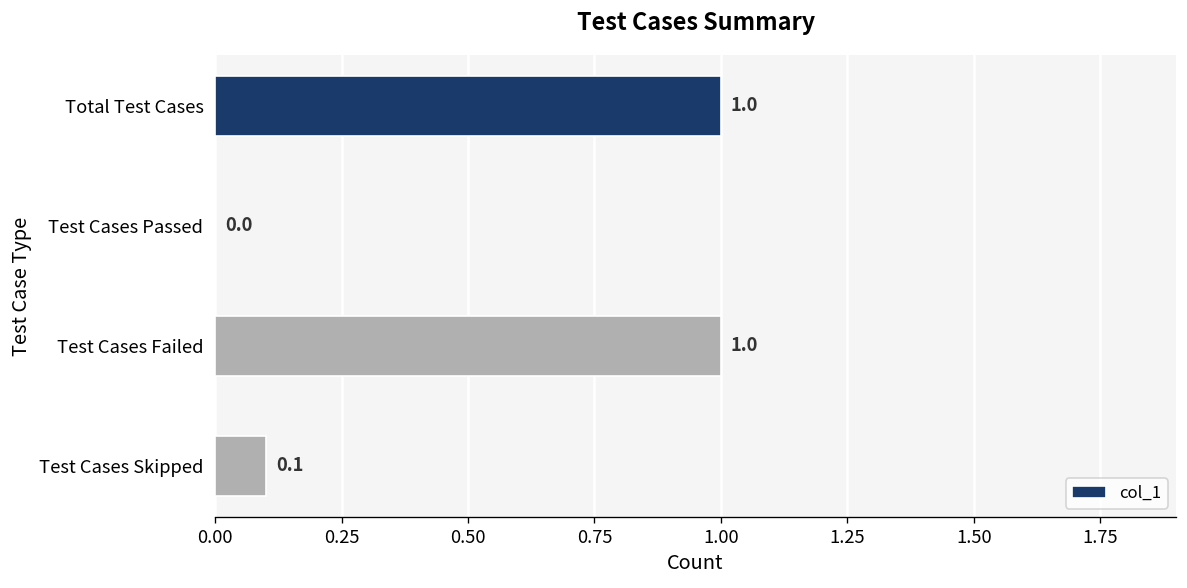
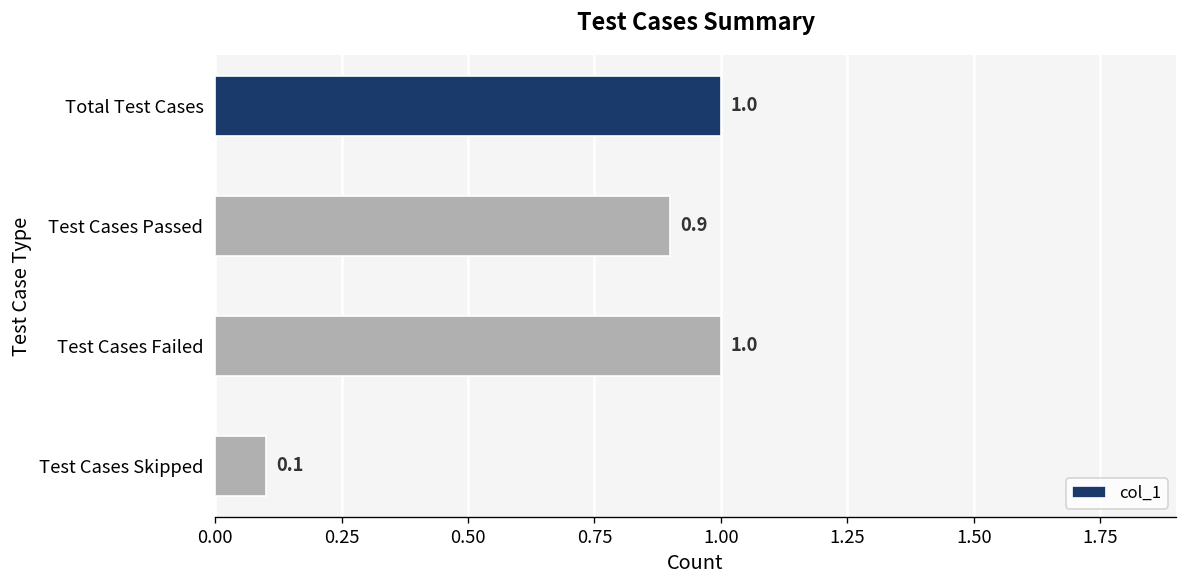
  {
    "Total Test Cases": 1.0,
-   "Test Cases Passed": 0.0,
+   "Test Cases Passed": 0.9,
    "Test Cases Failed": 1.0,
    "Test Cases Skipped": 0.1
  }
